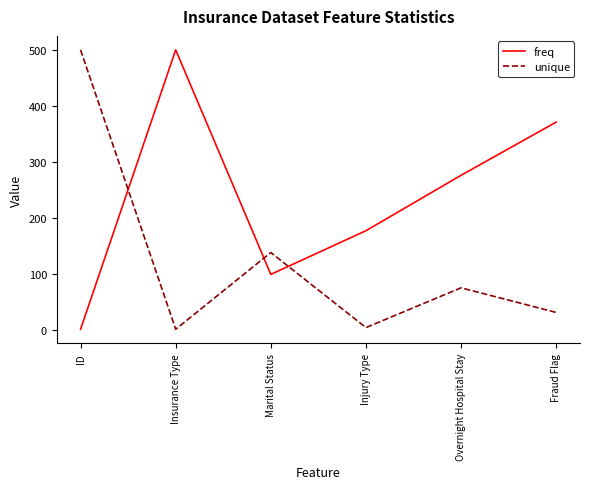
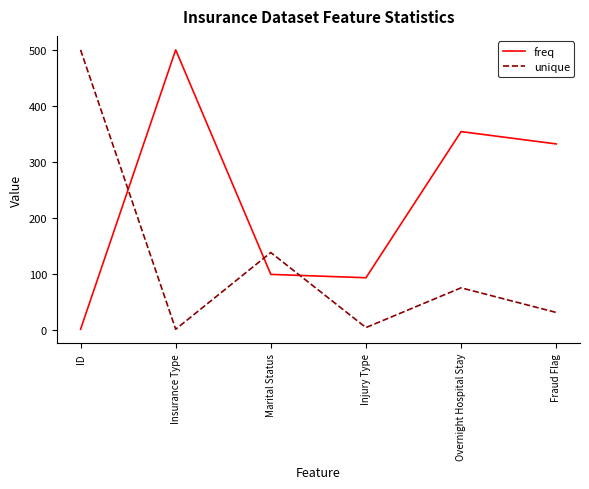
  {
    "freq": {
      "ID": 0,
      "Insurance Type": 500,
      "Marital Status": 100,
-     "Injury Type": 180,
-     "Overnight Hospital Stay": 280,
-     "Fraud Flag": 370
+     "Injury Type": 90,
+     "Overnight Hospital Stay": 350,
+     "Fraud Flag": 330
    },
    "unique": {
      "ID": 500,
      "Insurance Type": 0,
      "Marital Status": 140,
      "Injury Type": 0,
      "Overnight Hospital Stay": 80,
      "Fraud Flag": 30
    }
  }
